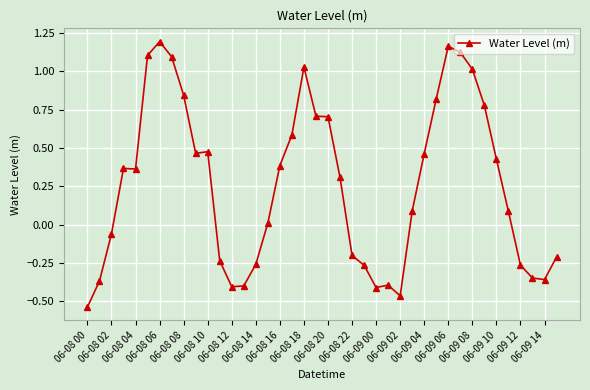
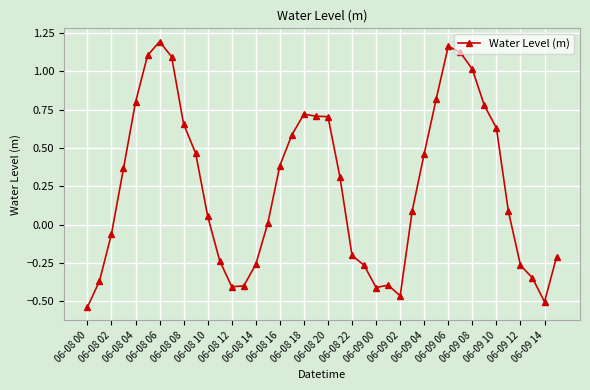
  {
    "06-08 00": -0.54,
    "06-08 02": -0.06,
-   "06-08 04": 0.36,
+   "06-08 04": 0.80,
    "06-08 06": 1.19,
-   "06-08 08": 0.84,
-   "06-08 10": 0.48,
+   "06-08 08": 0.66,
+   "06-08 10": 0.05,
    "06-08 12": -0.41,
    "06-08 14": -0.26,
    "06-08 16": 0.39,
-   "06-08 18": 1.03,
+   "06-08 18": 0.72,
    "06-08 20": 0.70,
    "06-08 22": -0.20,
    "06-09 00": -0.41,
    "06-09 02": -0.47,
    "06-09 04": 0.46,
    "06-09 06": 1.16,
    "06-09 08": 1.01,
-   "06-09 10": 0.43,
+   "06-09 10": 0.63,
    "06-09 12": -0.26,
-   "06-09 14": -0.36
+   "06-09 14": -0.50
  }
